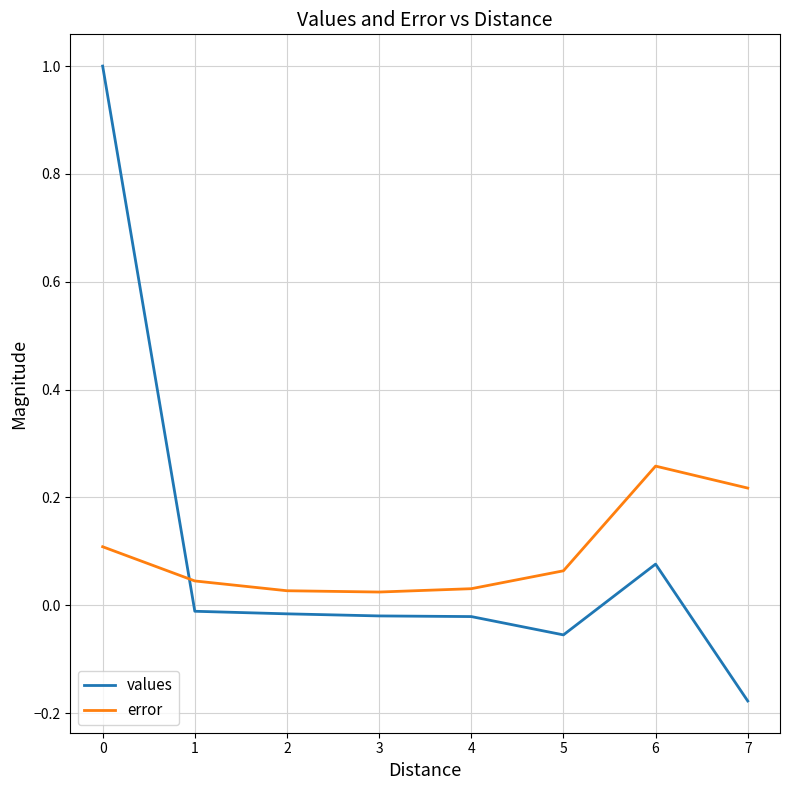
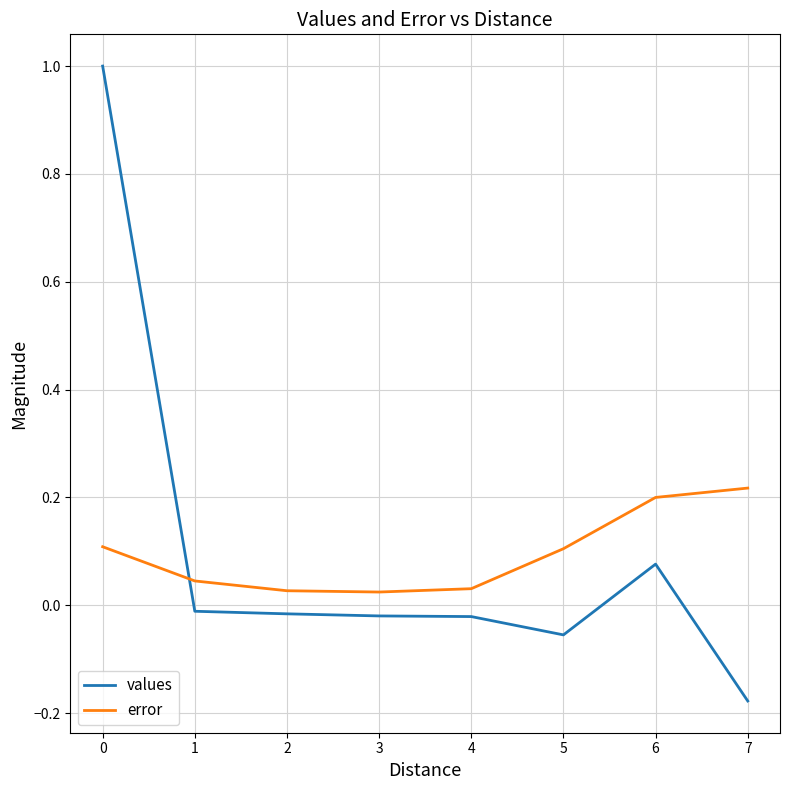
  {
    "values": {
      "0": 1.00,
      "1": -0.01,
      "2": -0.02,
      "3": -0.02,
      "4": -0.02,
      "5": -0.05,
      "6": 0.08,
      "7": -0.18
    },
    "error": {
      "0": 0.11,
      "1": 0.05,
      "2": 0.03,
      "3": 0.02,
      "4": 0.03,
-     "5": 0.06,
-     "6": 0.26,
+     "5": 0.10,
+     "6": 0.20,
      "7": 0.22
    }
  }
